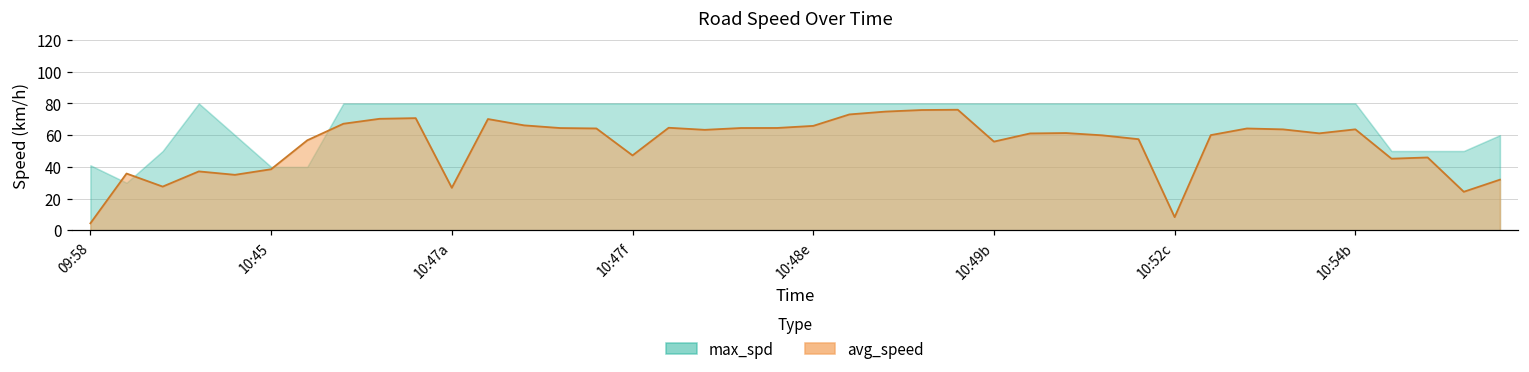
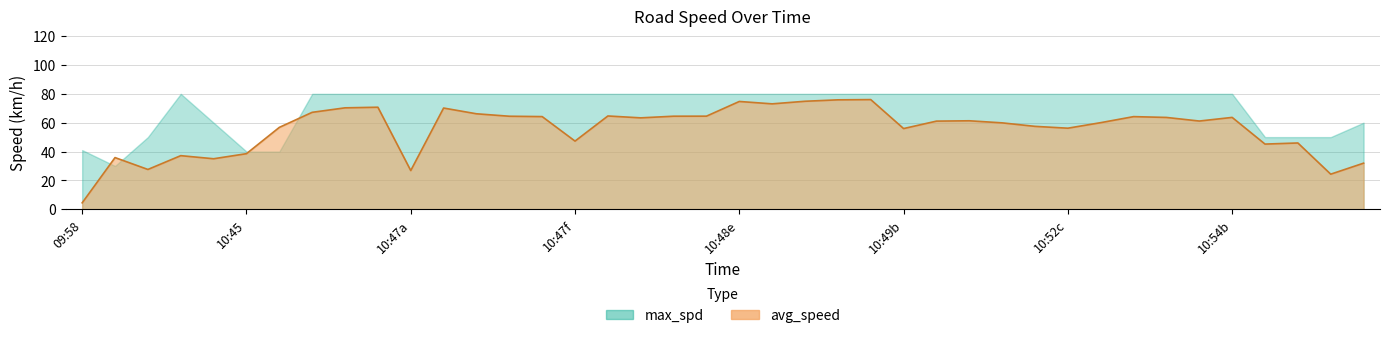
  {
    "max_spd": {
      "09:58": 41,
      "10:47a": 80,
      "10:47f": 80,
      "10:48e": 80,
      "10:49b": 80,
      "10:52c": 80,
      "10:54b": 80
    },
    "avg_speed": {
      "09:58": 4,
      "10:47a": 27,
      "10:47f": 47,
-     "10:48e": 66,
+     "10:48e": 75,
      "10:49b": 56,
-     "10:52c": 8,
+     "10:52c": 56,
      "10:54b": 64
    }
  }
